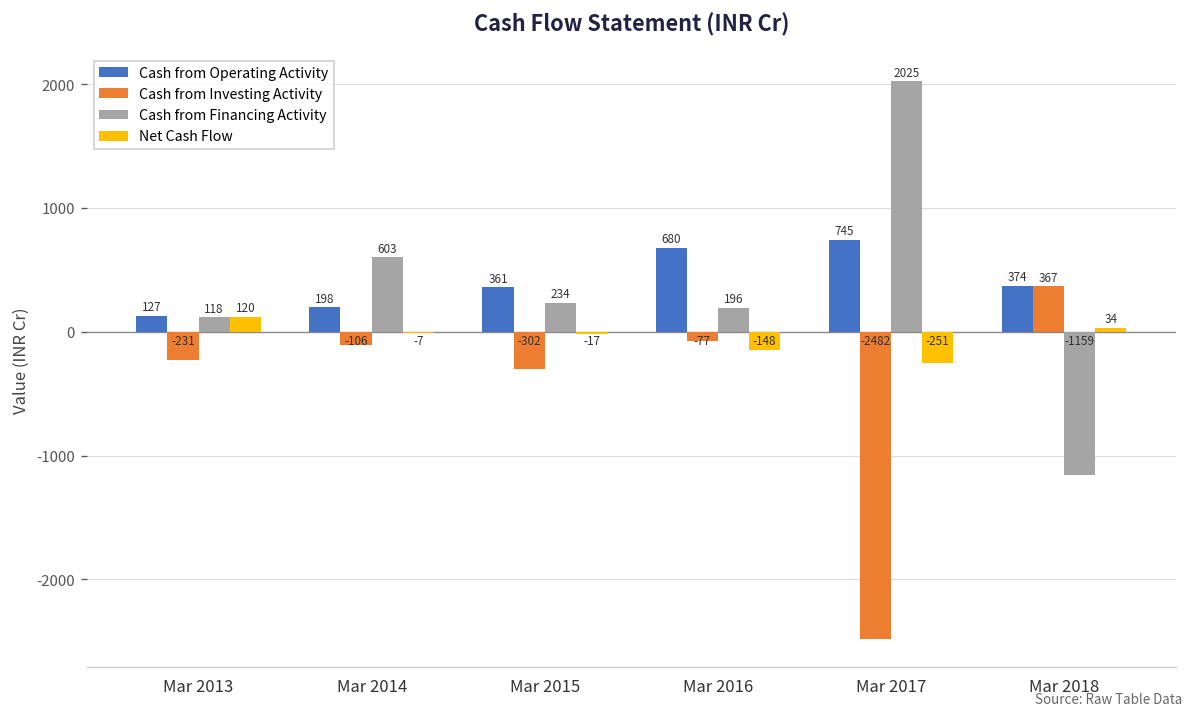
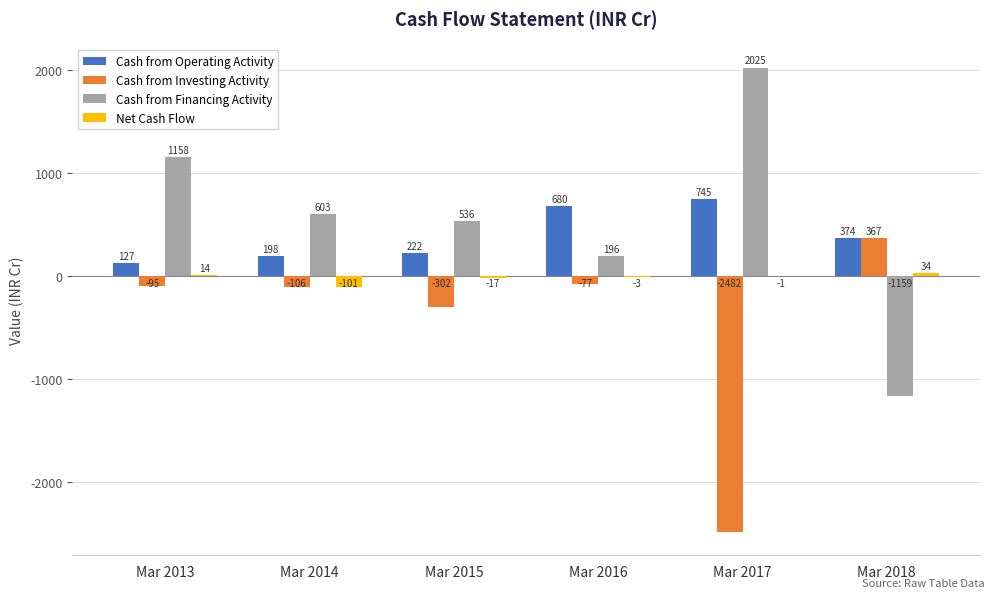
  {
    "Cash from Operating Activity": {
      "Mar 2013": 127,
      "Mar 2014": 198,
-     "Mar 2015": 361,
+     "Mar 2015": 222,
      "Mar 2016": 680,
      "Mar 2017": 745,
      "Mar 2018": 374
    },
    "Cash from Investing Activity": {
-     "Mar 2013": -231,
+     "Mar 2013": -95,
      "Mar 2014": -106,
      "Mar 2015": -302,
      "Mar 2016": -77,
      "Mar 2017": -2482,
      "Mar 2018": 367
    },
    "Cash from Financing Activity": {
-     "Mar 2013": 118,
+     "Mar 2013": 1158,
      "Mar 2014": 603,
-     "Mar 2015": 234,
+     "Mar 2015": 536,
      "Mar 2016": 196,
      "Mar 2017": 2025,
      "Mar 2018": -1159
    },
    "Net Cash Flow": {
-     "Mar 2013": 120,
-     "Mar 2014": -7,
+     "Mar 2013": 14,
+     "Mar 2014": -101,
      "Mar 2015": -17,
-     "Mar 2016": -148,
-     "Mar 2017": -251,
+     "Mar 2016": -3,
+     "Mar 2017": -1,
      "Mar 2018": 34
    }
  }
